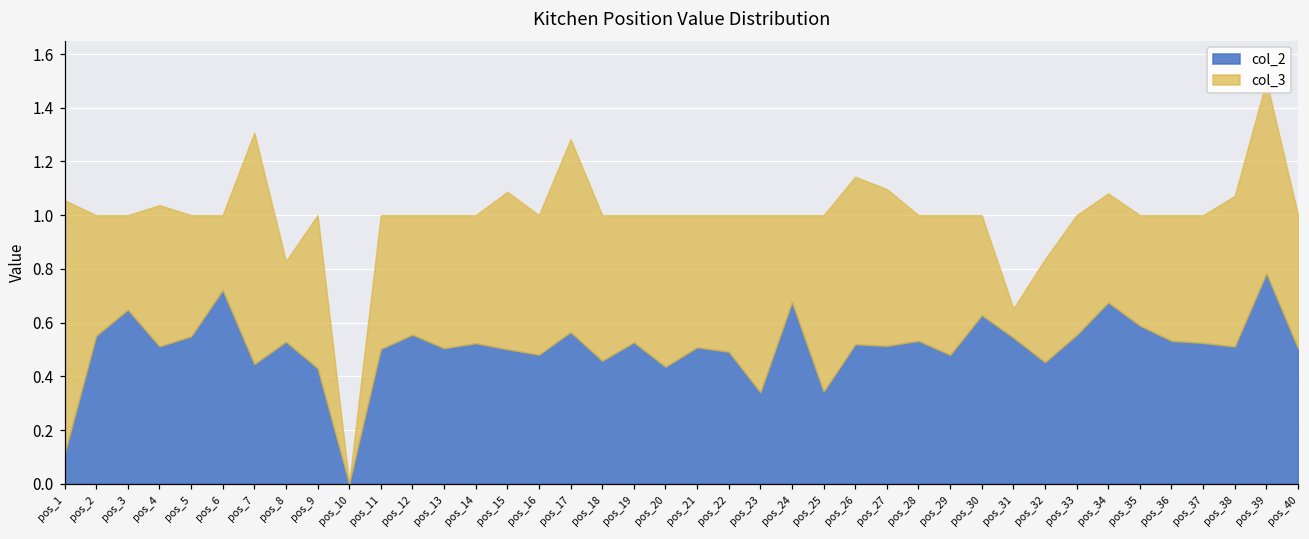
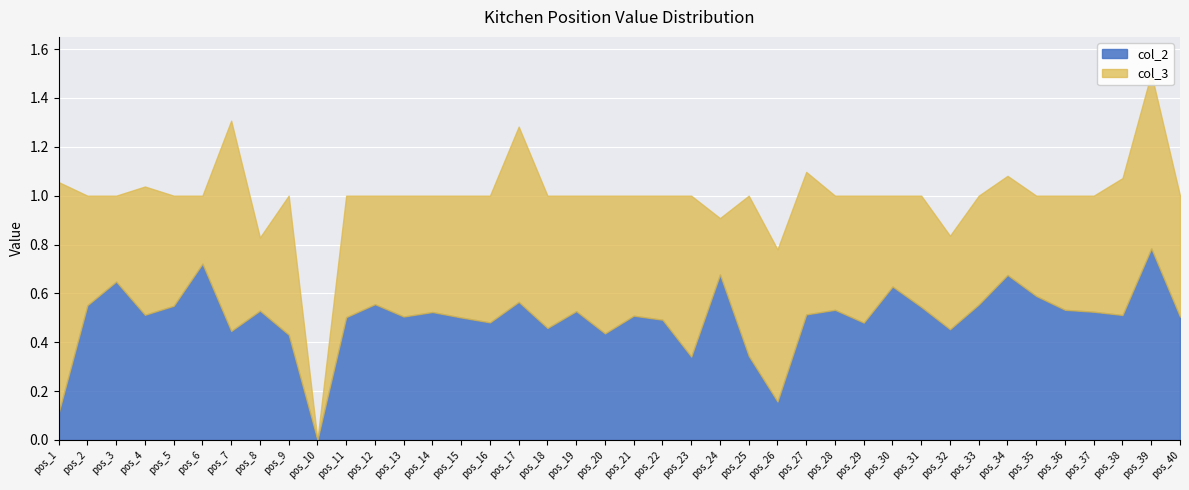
  {
    "col_2": {
      "pos_1": 0.11,
      "pos_2": 0.55,
      "pos_3": 0.65,
      "pos_4": 0.51,
      "pos_5": 0.55,
      "pos_6": 0.72,
      "pos_7": 0.45,
      "pos_8": 0.53,
      "pos_9": 0.43,
      "pos_11": 0.50,
      "pos_12": 0.56,
      "pos_13": 0.51,
      "pos_14": 0.52,
      "pos_15": 0.50,
      "pos_16": 0.48,
      "pos_17": 0.57,
      "pos_18": 0.46,
      "pos_19": 0.53,
      "pos_20": 0.44,
      "pos_21": 0.51,
      "pos_22": 0.49,
      "pos_23": 0.34,
      "pos_24": 0.68,
      "pos_25": 0.34,
-     "pos_26": 0.52,
+     "pos_26": 0.16,
      "pos_27": 0.51,
      "pos_28": 0.53,
      "pos_29": 0.48,
      "pos_30": 0.63,
      "pos_31": 0.54,
      "pos_32": 0.45,
      "pos_33": 0.55,
      "pos_34": 0.68,
      "pos_35": 0.59,
      "pos_36": 0.53,
      "pos_37": 0.52,
      "pos_38": 0.51,
      "pos_39": 0.78,
      "pos_40": 0.50
    },
    "col_3": {
      "pos_1": 0.94,
      "pos_2": 0.45,
      "pos_3": 0.35,
      "pos_4": 0.53,
      "pos_5": 0.45,
      "pos_6": 0.28,
      "pos_7": 0.86,
      "pos_8": 0.30,
      "pos_9": 0.57,
      "pos_11": 0.50,
      "pos_12": 0.44,
      "pos_13": 0.49,
      "pos_14": 0.48,
-     "pos_15": 0.59,
+     "pos_15": 0.50,
      "pos_16": 0.52,
      "pos_17": 0.72,
      "pos_18": 0.54,
      "pos_19": 0.47,
      "pos_20": 0.56,
      "pos_21": 0.49,
      "pos_22": 0.51,
      "pos_23": 0.66,
-     "pos_24": 0.32,
+     "pos_24": 0.23,
      "pos_25": 0.66,
      "pos_26": 0.62,
      "pos_27": 0.58,
      "pos_28": 0.47,
      "pos_29": 0.52,
      "pos_30": 0.37,
-     "pos_31": 0.11,
+     "pos_31": 0.46,
      "pos_32": 0.38,
      "pos_33": 0.45,
      "pos_34": 0.41,
      "pos_35": 0.41,
      "pos_36": 0.47,
      "pos_37": 0.48,
      "pos_38": 0.56,
      "pos_40": 0.50
    }
  }
